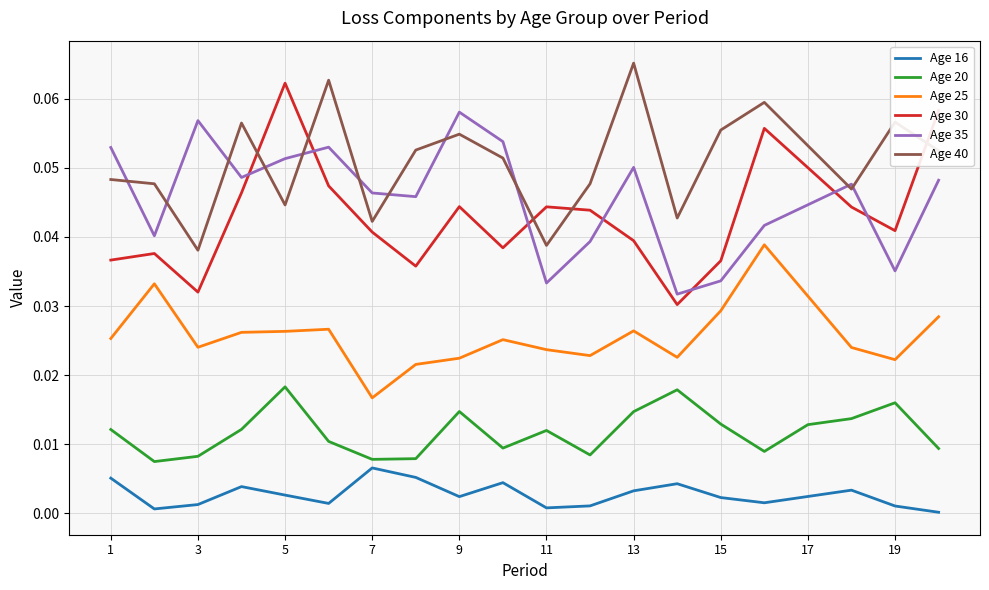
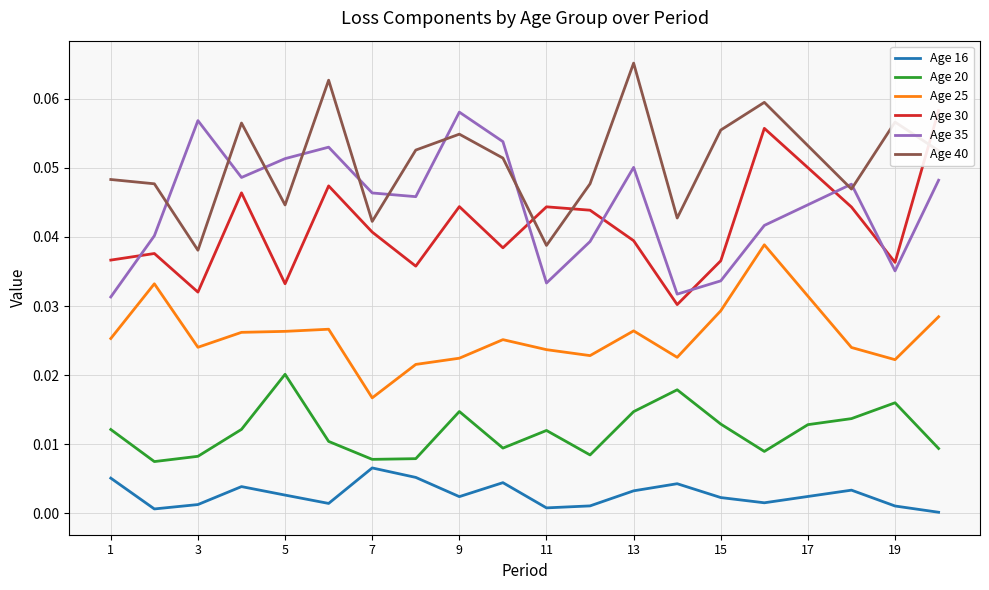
  {
    "Age 16": {
      "1": 0.005,
      "3": 0.001,
      "5": 0.003,
      "7": 0.007,
      "9": 0.002,
      "11": 0.001,
      "13": 0.003,
      "15": 0.002,
      "17": 0.002,
      "19": 0.001
    },
    "Age 20": {
      "1": 0.012,
      "3": 0.008,
-     "5": 0.018,
+     "5": 0.020,
      "7": 0.008,
      "9": 0.015,
      "11": 0.012,
      "13": 0.015,
      "15": 0.013,
      "17": 0.013,
      "19": 0.016
    },
    "Age 25": {
      "1": 0.025,
      "3": 0.024,
      "5": 0.026,
      "7": 0.017,
      "9": 0.022,
      "11": 0.024,
      "13": 0.026,
      "15": 0.029,
      "17": 0.031,
      "19": 0.022
    },
    "Age 30": {
      "1": 0.037,
      "3": 0.032,
-     "5": 0.062,
+     "5": 0.033,
      "7": 0.041,
      "9": 0.044,
      "11": 0.044,
      "13": 0.039,
      "15": 0.037,
      "17": 0.050,
-     "19": 0.041
+     "19": 0.036
    },
    "Age 35": {
-     "1": 0.053,
+     "1": 0.031,
      "3": 0.057,
      "5": 0.051,
      "7": 0.046,
      "9": 0.058,
      "11": 0.033,
      "13": 0.050,
      "15": 0.034,
      "17": 0.045,
      "19": 0.035
    },
    "Age 40": {
      "1": 0.048,
      "3": 0.038,
      "5": 0.045,
      "7": 0.042,
      "9": 0.055,
      "11": 0.039,
      "13": 0.065,
      "15": 0.055,
      "17": 0.053
    }
  }
